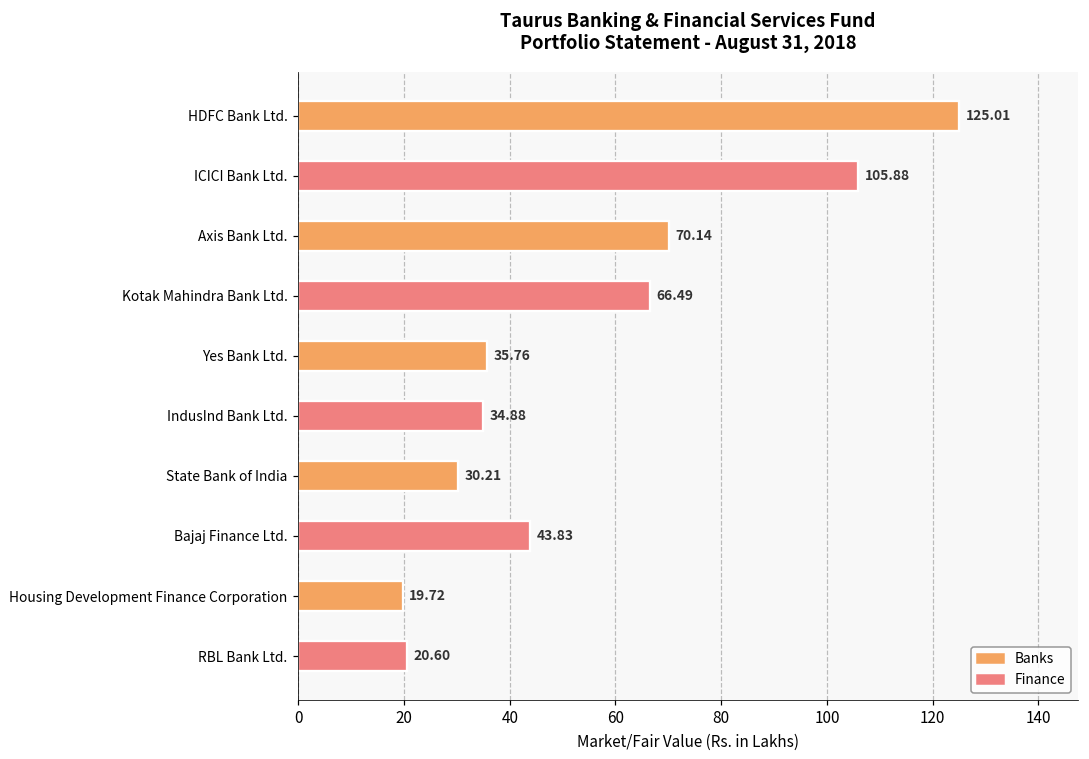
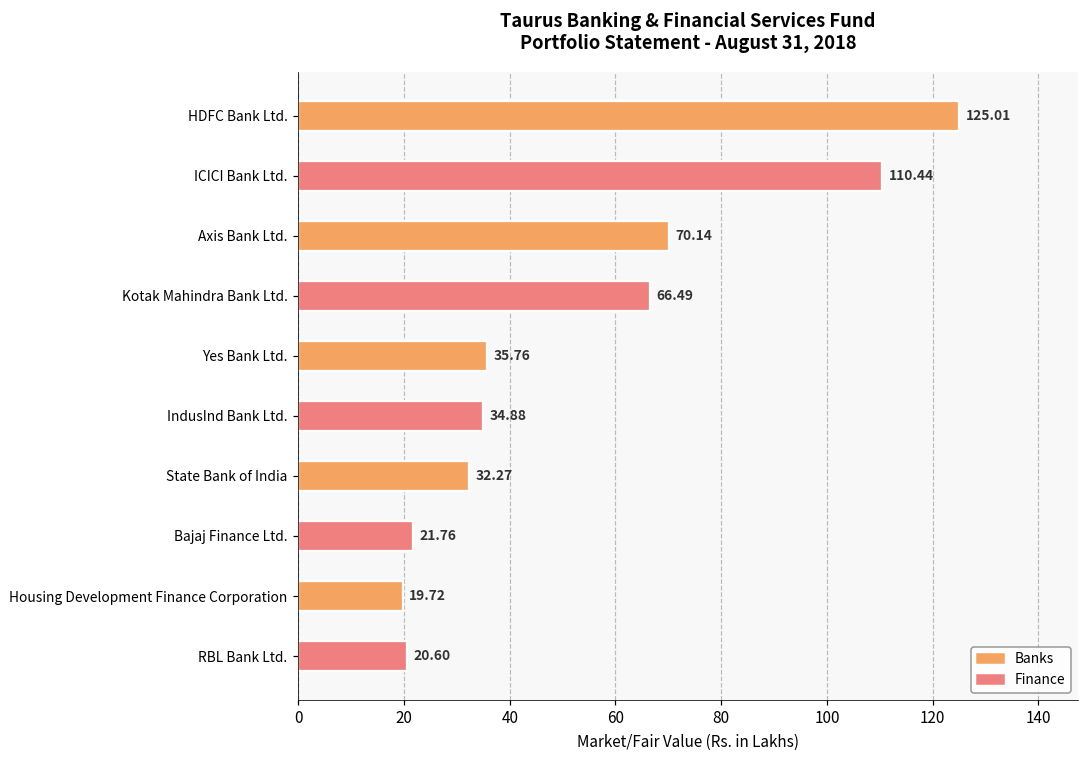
  {
    "HDFC Bank Ltd.": 125.01,
-   "ICICI Bank Ltd.": 105.88,
+   "ICICI Bank Ltd.": 110.44,
    "Axis Bank Ltd.": 70.14,
    "Kotak Mahindra Bank Ltd.": 66.49,
    "Yes Bank Ltd.": 35.76,
    "IndusInd Bank Ltd.": 34.88,
-   "State Bank of India": 30.21,
-   "Bajaj Finance Ltd.": 43.83,
+   "State Bank of India": 32.27,
+   "Bajaj Finance Ltd.": 21.76,
    "Housing Development Finance Corporation": 19.72,
    "RBL Bank Ltd.": 20.60
  }
